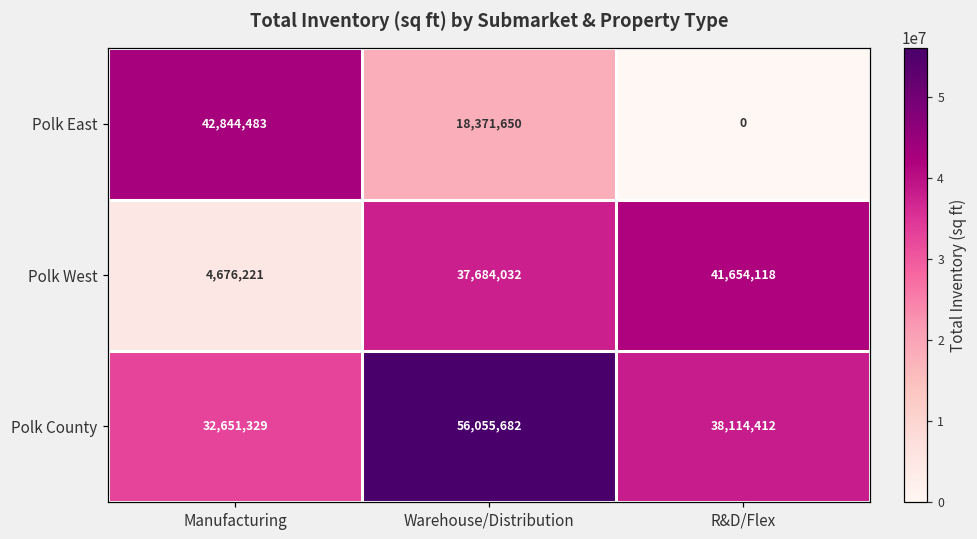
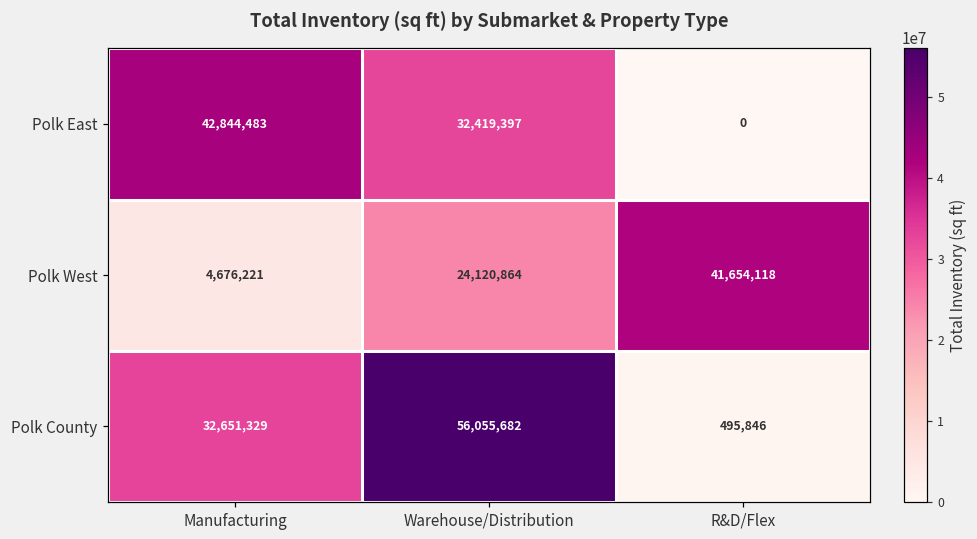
  {
    "Polk East": {
      "Manufacturing": "42,844,483",
-     "Warehouse/Distribution": "18,371,650",
+     "Warehouse/Distribution": "32,419,397",
      "R&D/Flex": "0"
    },
    "Polk West": {
      "Manufacturing": "4,676,221",
-     "Warehouse/Distribution": "37,684,032",
+     "Warehouse/Distribution": "24,120,864",
      "R&D/Flex": "41,654,118"
    },
    "Polk County": {
      "Manufacturing": "32,651,329",
      "Warehouse/Distribution": "56,055,682",
-     "R&D/Flex": "38,114,412"
+     "R&D/Flex": "495,846"
    }
  }
